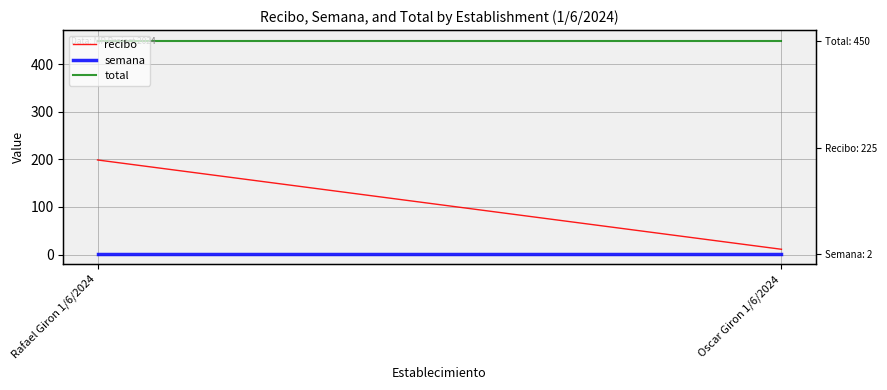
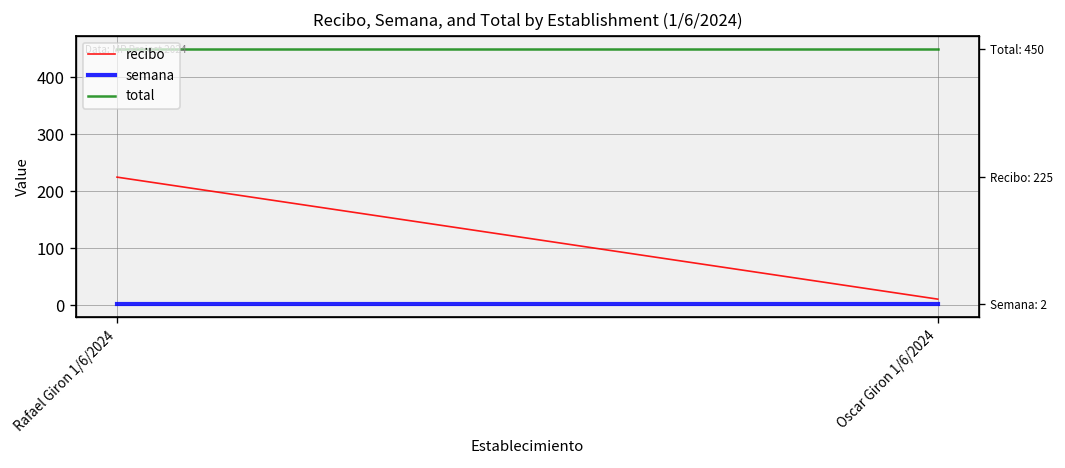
  {
    "recibo": {
-     "Rafael Giron 1/6/2024": 200,
+     "Rafael Giron 1/6/2024": 230,
      "Oscar Giron 1/6/2024": 10
    },
    "semana": {
      "Rafael Giron 1/6/2024": 0,
      "Oscar Giron 1/6/2024": 0
    },
    "total": {
      "Oscar Giron 1/6/2024": 450
    }
  }
